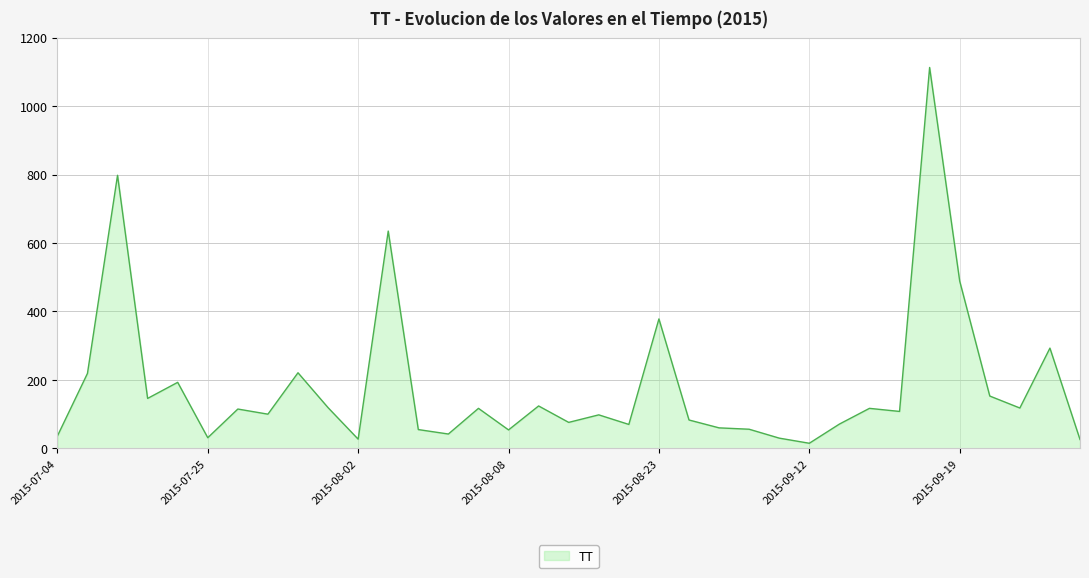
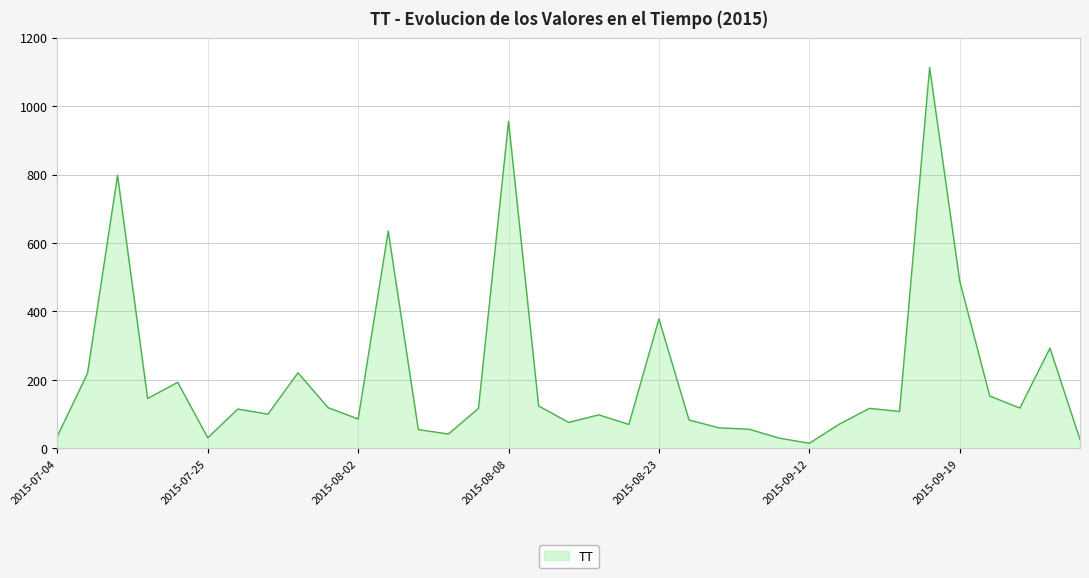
  {
    "2015-07-04": 40,
    "2015-07-25": 30,
-   "2015-08-02": 30,
-   "2015-08-08": 50,
+   "2015-08-02": 90,
+   "2015-08-08": 960,
    "2015-08-23": 380,
    "2015-09-12": 20,
    "2015-09-19": 490
  }
